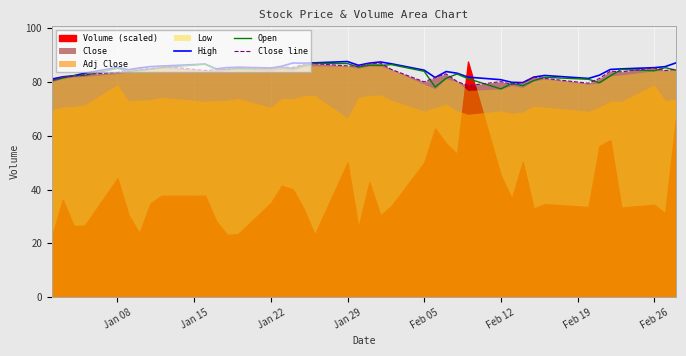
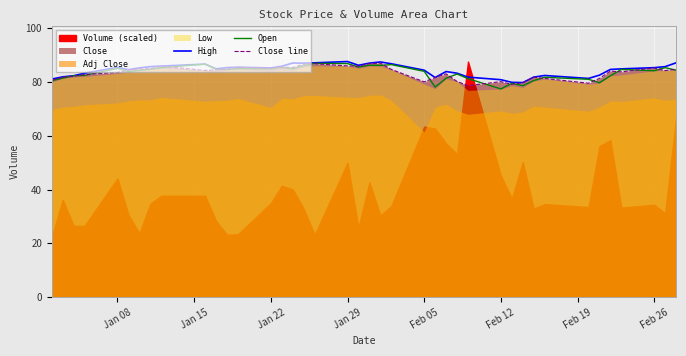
  {
    "Volume (scaled)": {
      "Jan 08": 44,
      "Jan 22": 35,
      "Jan 29": 50,
-     "Feb 05": 50,
+     "Feb 05": 63,
      "Feb 12": 45,
      "Feb 26": 34
    },
    "Adj Close": {
-     "Jan 08": 79,
+     "Jan 08": 72,
      "Jan 22": 71,
-     "Jan 29": 67,
-     "Feb 05": 69,
+     "Jan 29": 74,
+     "Feb 05": 61,
      "Feb 12": 69,
-     "Feb 26": 79
+     "Feb 26": 74
    }
  }
